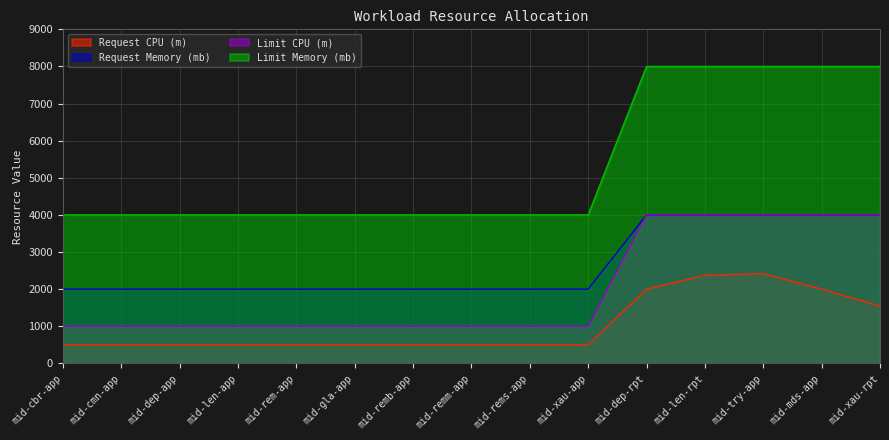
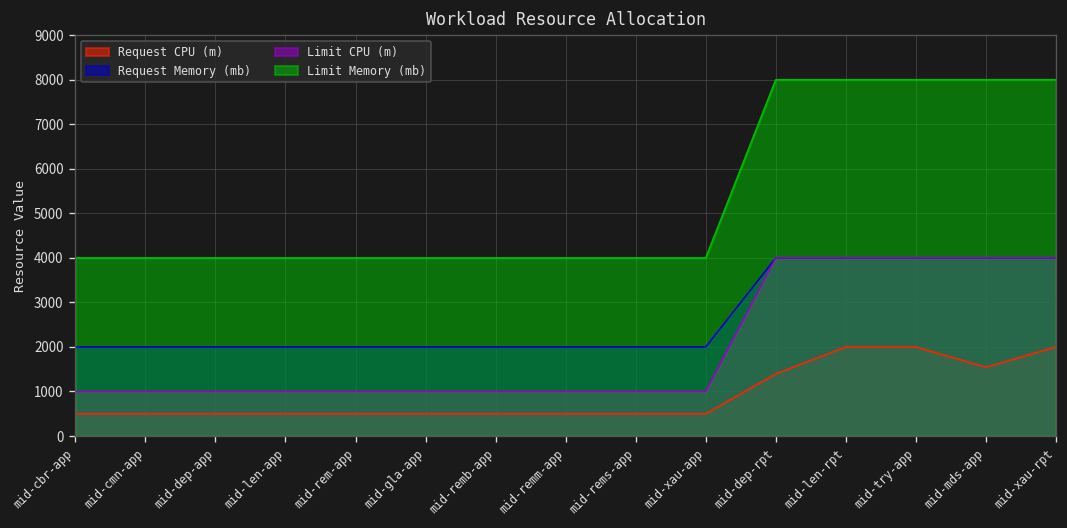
  {
    "Request CPU (m)": {
      "mid-cbr-app": 500,
      "mid-cmn-app": 500,
      "mid-dep-app": 500,
      "mid-len-app": 500,
      "mid-rem-app": 500,
      "mid-gla-app": 500,
      "mid-remb-app": 500,
      "mid-remm-app": 500,
      "mid-rems-app": 500,
      "mid-xau-app": 500,
-     "mid-dep-rpt": 2000,
-     "mid-len-rpt": 2400,
-     "mid-try-app": 2400,
-     "mid-mds-app": 2000,
-     "mid-xau-rpt": 1500
+     "mid-dep-rpt": 1400,
+     "mid-len-rpt": 2000,
+     "mid-try-app": 2000,
+     "mid-mds-app": 1500,
+     "mid-xau-rpt": 2000
    },
    "Request Memory (mb)": {
      "mid-cbr-app": 2000,
      "mid-cmn-app": 2000,
      "mid-dep-app": 2000,
      "mid-len-app": 2000,
      "mid-rem-app": 2000,
      "mid-gla-app": 2000,
      "mid-remb-app": 2000,
      "mid-remm-app": 2000,
      "mid-rems-app": 2000,
      "mid-xau-app": 2000
    },
    "Limit CPU (m)": {
      "mid-cbr-app": 1000,
      "mid-cmn-app": 1000,
      "mid-dep-app": 1000,
      "mid-len-app": 1000,
      "mid-rem-app": 1000,
      "mid-gla-app": 1000,
      "mid-remb-app": 1000,
      "mid-remm-app": 1000,
      "mid-rems-app": 1000,
      "mid-xau-app": 1000
    },
    "Limit Memory (mb)": {
      "mid-cbr-app": 4000,
      "mid-cmn-app": 4000,
      "mid-dep-app": 4000,
      "mid-len-app": 4000,
      "mid-rem-app": 4000,
      "mid-gla-app": 4000,
      "mid-remb-app": 4000,
      "mid-remm-app": 4000,
      "mid-rems-app": 4000,
      "mid-xau-app": 4000,
      "mid-dep-rpt": 8000,
      "mid-len-rpt": 8000,
      "mid-try-app": 8000,
      "mid-mds-app": 8000,
      "mid-xau-rpt": 8000
    }
  }
